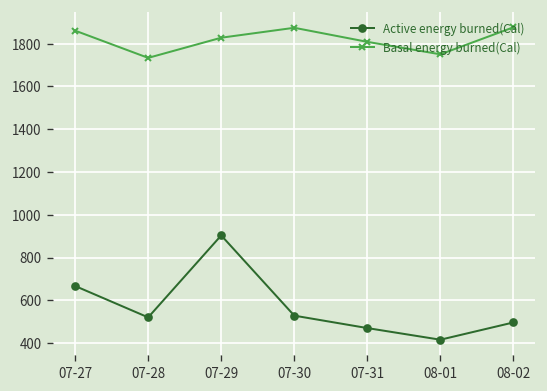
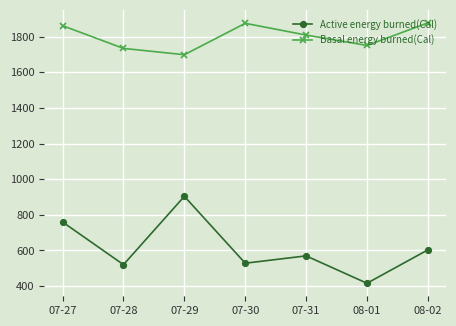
  {
    "Active energy burned(Cal)": {
-     "07-27": 670,
+     "07-27": 760,
      "07-28": 520,
      "07-29": 900,
      "07-30": 530,
-     "07-31": 470,
+     "07-31": 570,
      "08-01": 420,
-     "08-02": 500
+     "08-02": 600
    },
    "Basal energy burned(Cal)": {
      "07-27": 1860,
      "07-28": 1730,
-     "07-29": 1830,
+     "07-29": 1700,
      "07-30": 1870,
      "07-31": 1810,
      "08-01": 1750,
      "08-02": 1880
    }
  }
